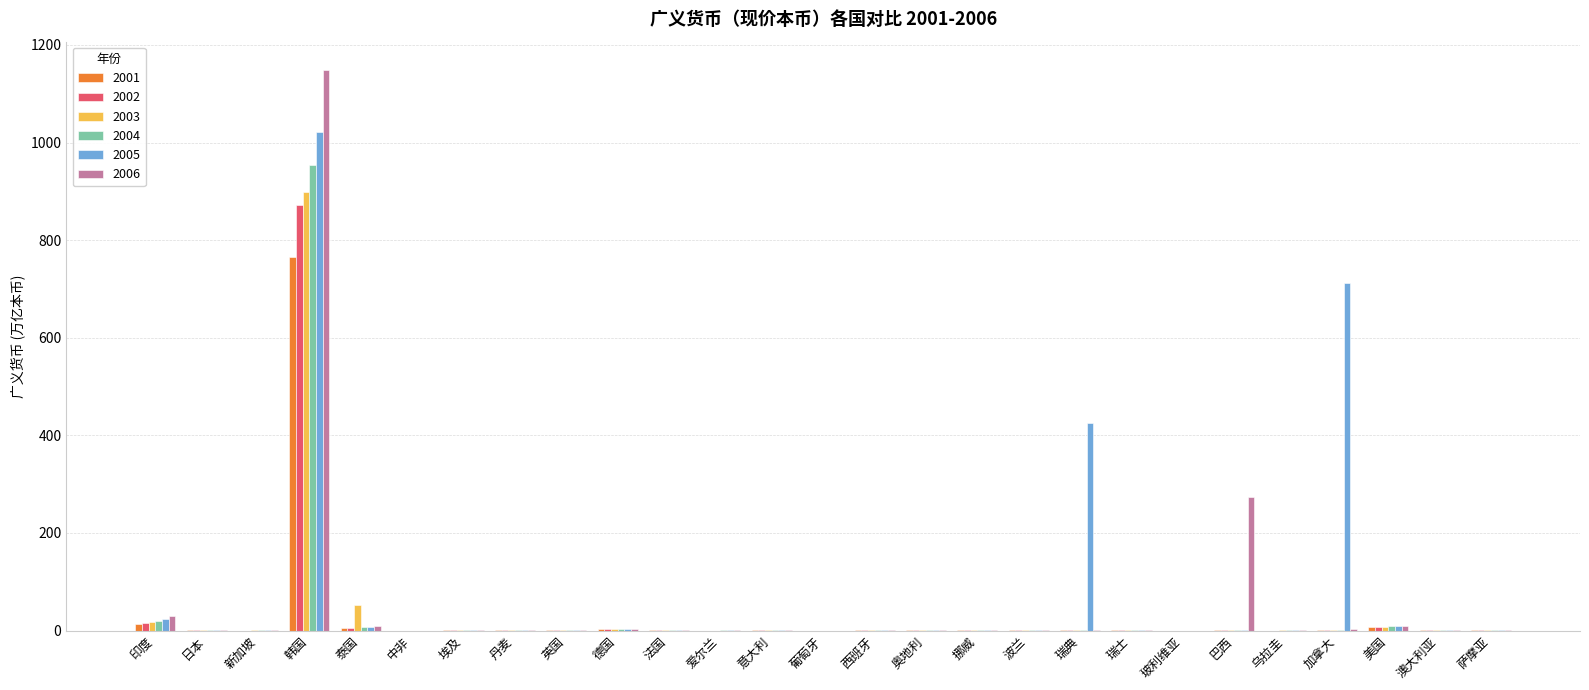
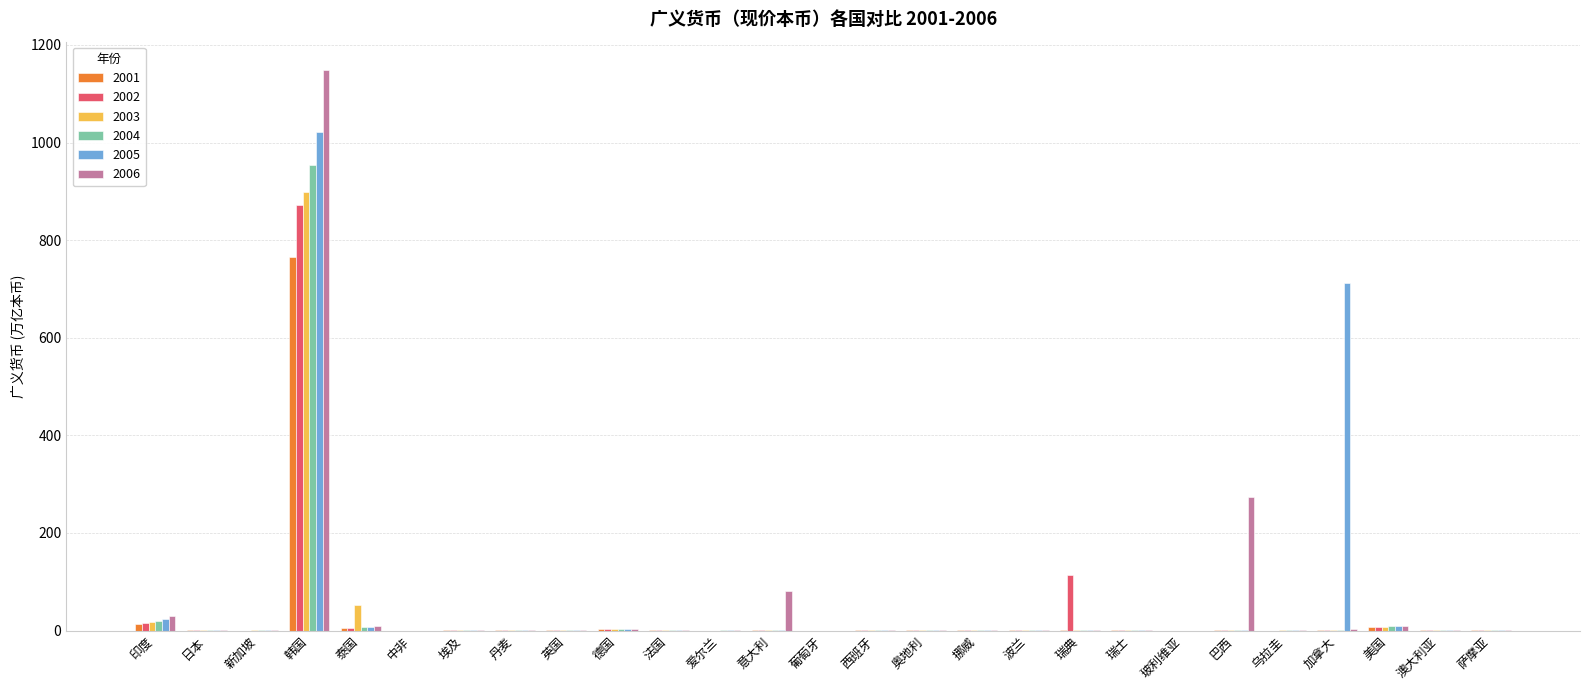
  {
    "2001": {
      "印度": 10,
      "韩国": 760,
      "泰国": 10,
      "美国": 10
    },
    "2002": {
      "印度": 20,
      "韩国": 870,
      "泰国": 10,
-     "瑞典": 0,
+     "瑞典": 110,
      "美国": 10
    },
    "2003": {
      "印度": 20,
      "韩国": 900,
      "泰国": 50,
      "美国": 10
    },
    "2004": {
      "印度": 20,
      "韩国": 950,
      "泰国": 10,
      "美国": 10
    },
    "2005": {
      "印度": 20,
      "韩国": 1020,
      "泰国": 10,
-     "瑞典": 430,
+     "瑞典": 0,
      "加拿大": 710,
      "美国": 10
    },
    "2006": {
      "印度": 30,
      "韩国": 1150,
      "泰国": 10,
-     "意大利": 0,
+     "意大利": 80,
      "巴西": 270,
      "美国": 10
    }
  }
